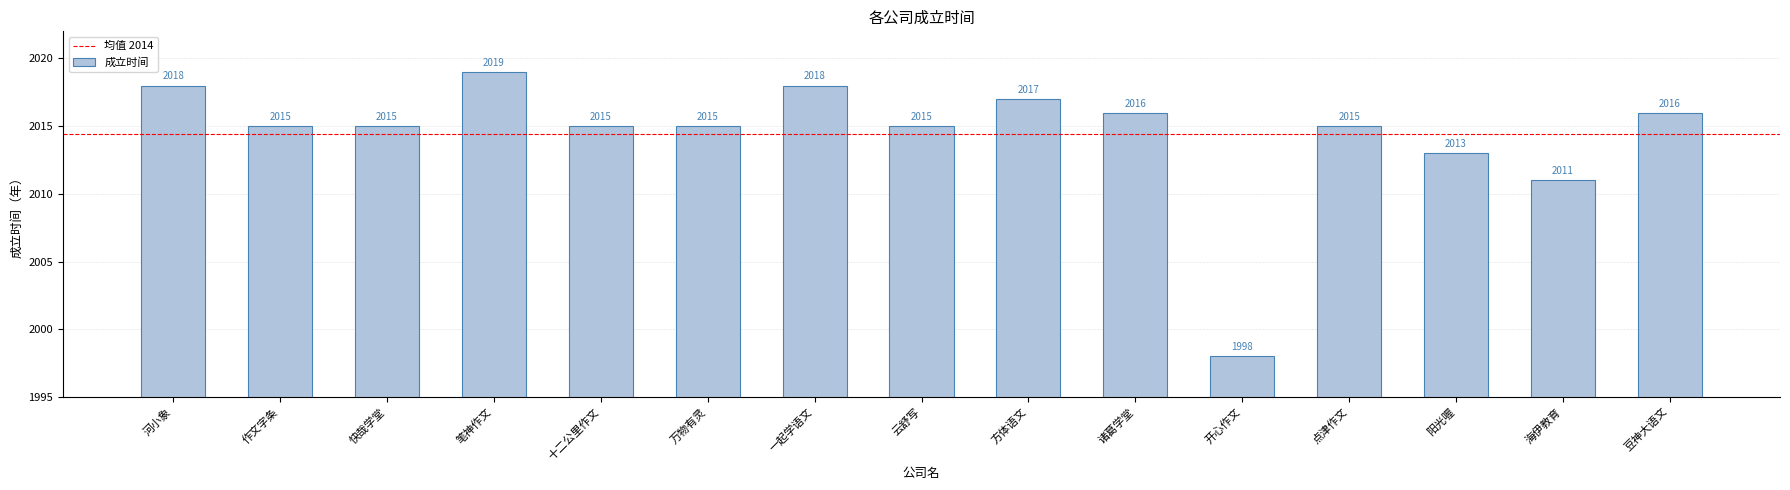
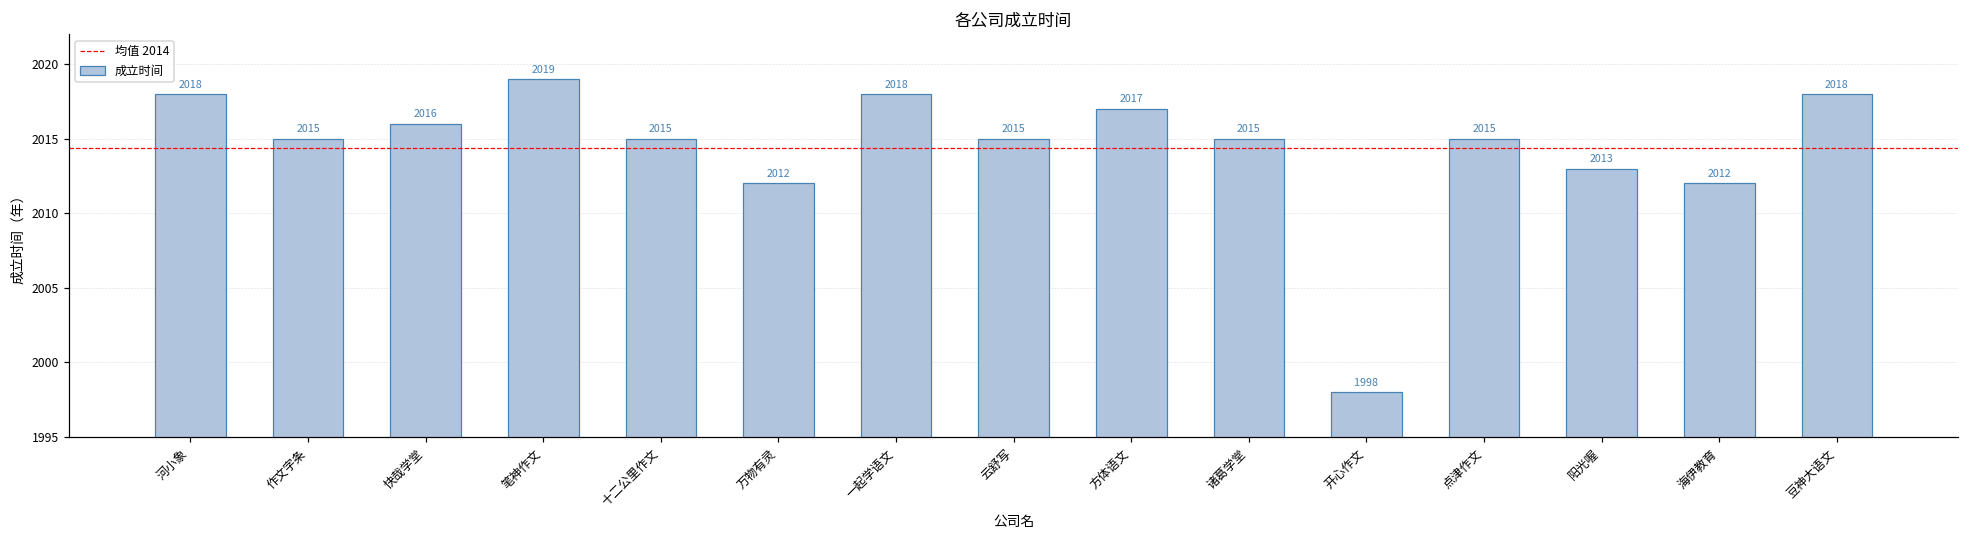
  {
    "河小象": 2018,
    "作文字条": 2015,
-   "快哉学堂": 2015,
+   "快哉学堂": 2016,
    "笔神作文": 2019,
    "十二公里作文": 2015,
-   "万物有灵": 2015,
+   "万物有灵": 2012,
    "一起学语文": 2018,
    "云舒写": 2015,
    "方体语文": 2017,
-   "诸葛学堂": 2016,
+   "诸葛学堂": 2015,
    "开心作文": 1998,
    "点津作文": 2015,
    "阳光喔": 2013,
-   "海伊教育": 2011,
-   "豆神大语文": 2016
+   "海伊教育": 2012,
+   "豆神大语文": 2018
  }
